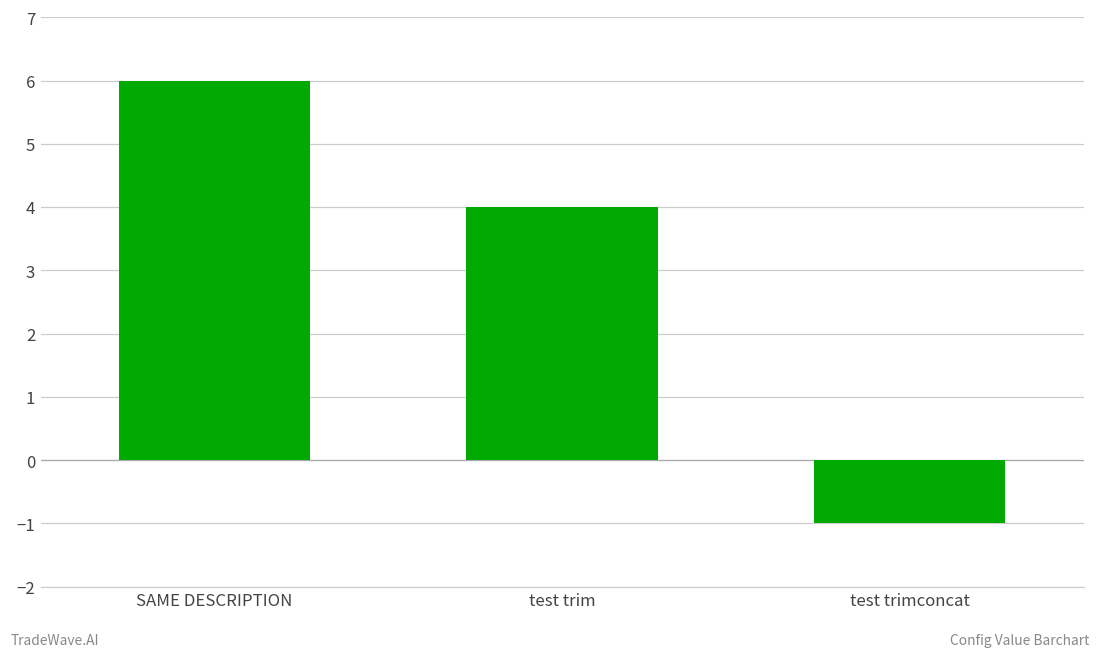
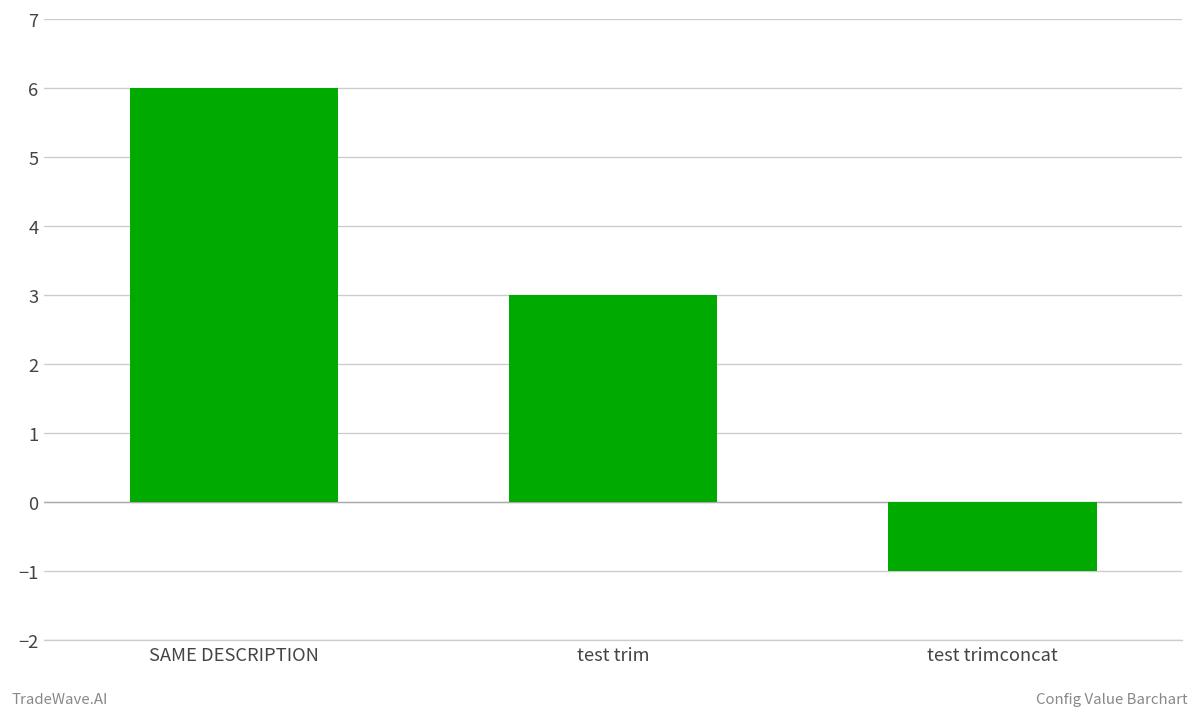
  {
    "SAME DESCRIPTION": 6,
-   "test trim": 4,
+   "test trim": 3,
    "test trimconcat": -1
  }
